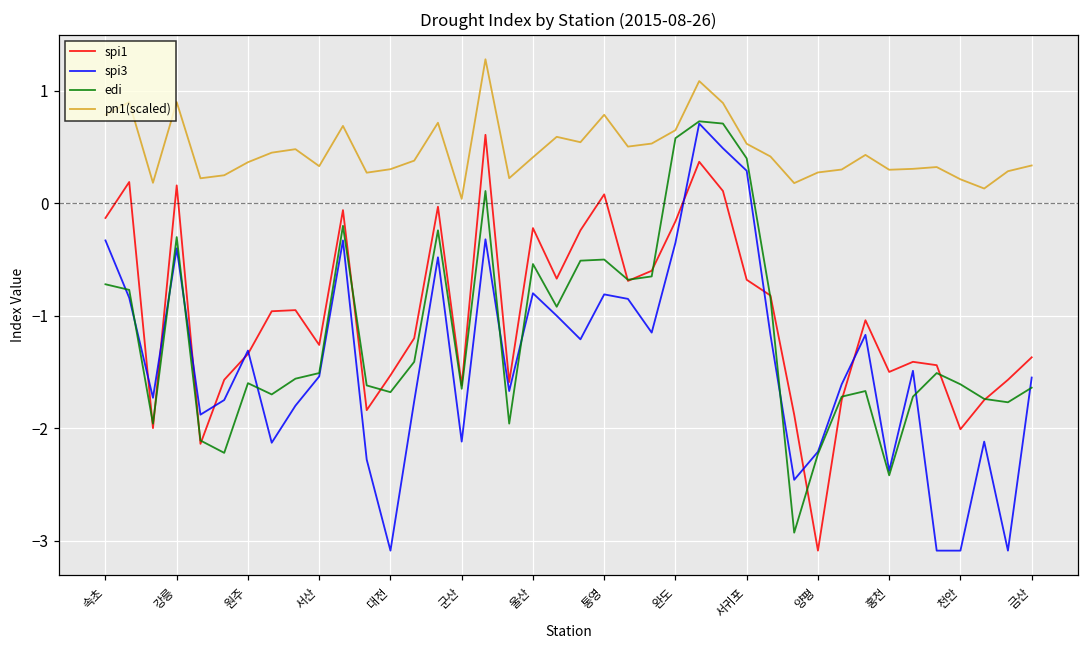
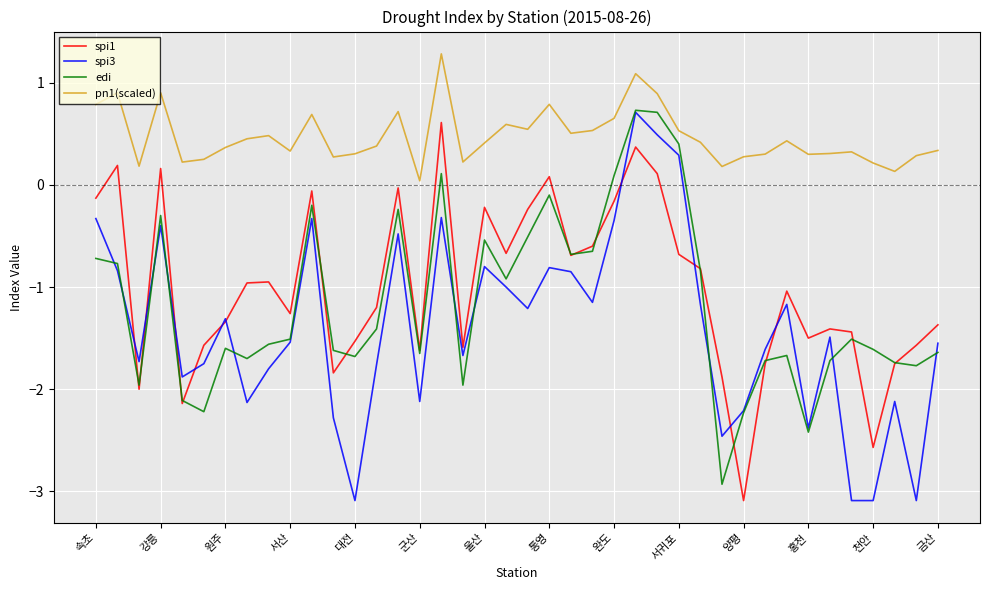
  {
    "spi1": {
      "속초": -0.13,
      "강릉": 0.16,
      "원주": -1.34,
      "서산": -1.26,
      "대전": -1.53,
      "군산": -1.62,
      "울산": -0.22,
      "통영": 0.08,
      "완도": -0.16,
      "서귀포": -0.68,
      "양평": -3.09,
      "홍천": -1.50,
-     "천안": -2.01,
+     "천안": -2.57,
      "금산": -1.37
    },
    "spi3": {
      "속초": -0.33,
      "강릉": -0.40,
      "원주": -1.31,
      "서산": -1.54,
      "대전": -3.09,
      "군산": -2.12,
      "울산": -0.80,
      "통영": -0.81,
      "완도": -0.35,
      "서귀포": 0.29,
      "홍천": -2.38,
      "천안": -3.09,
      "금산": -1.55
    },
    "edi": {
      "속초": -0.72,
      "강릉": -0.30,
      "원주": -1.60,
      "서산": -1.51,
      "대전": -1.68,
      "군산": -1.65,
      "울산": -0.54,
-     "통영": -0.5,
-     "완도": 0.58,
+     "통영": -0.1,
+     "완도": 0.09,
      "서귀포": 0.40,
      "홍천": -2.42,
      "천안": -1.61,
      "금산": -1.64
    },
    "pn1(scaled)": {
      "속초": 0.79,
      "강릉": 0.90,
      "원주": 0.37,
      "서산": 0.33,
      "대전": 0.30,
      "군산": 0.04,
      "울산": 0.41,
      "통영": 0.79,
      "완도": 0.65,
      "서귀포": 0.53,
      "양평": 0.28,
      "홍천": 0.30,
      "천안": 0.21,
      "금산": 0.34
    }
  }
